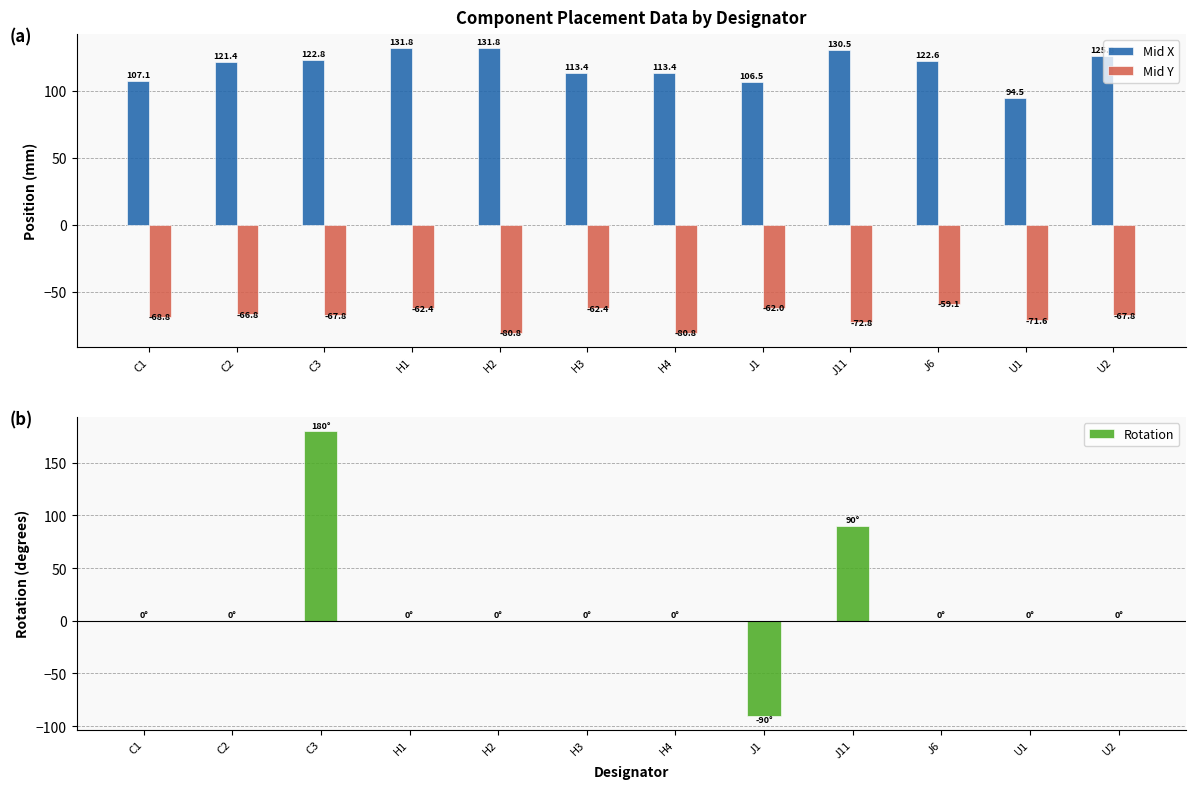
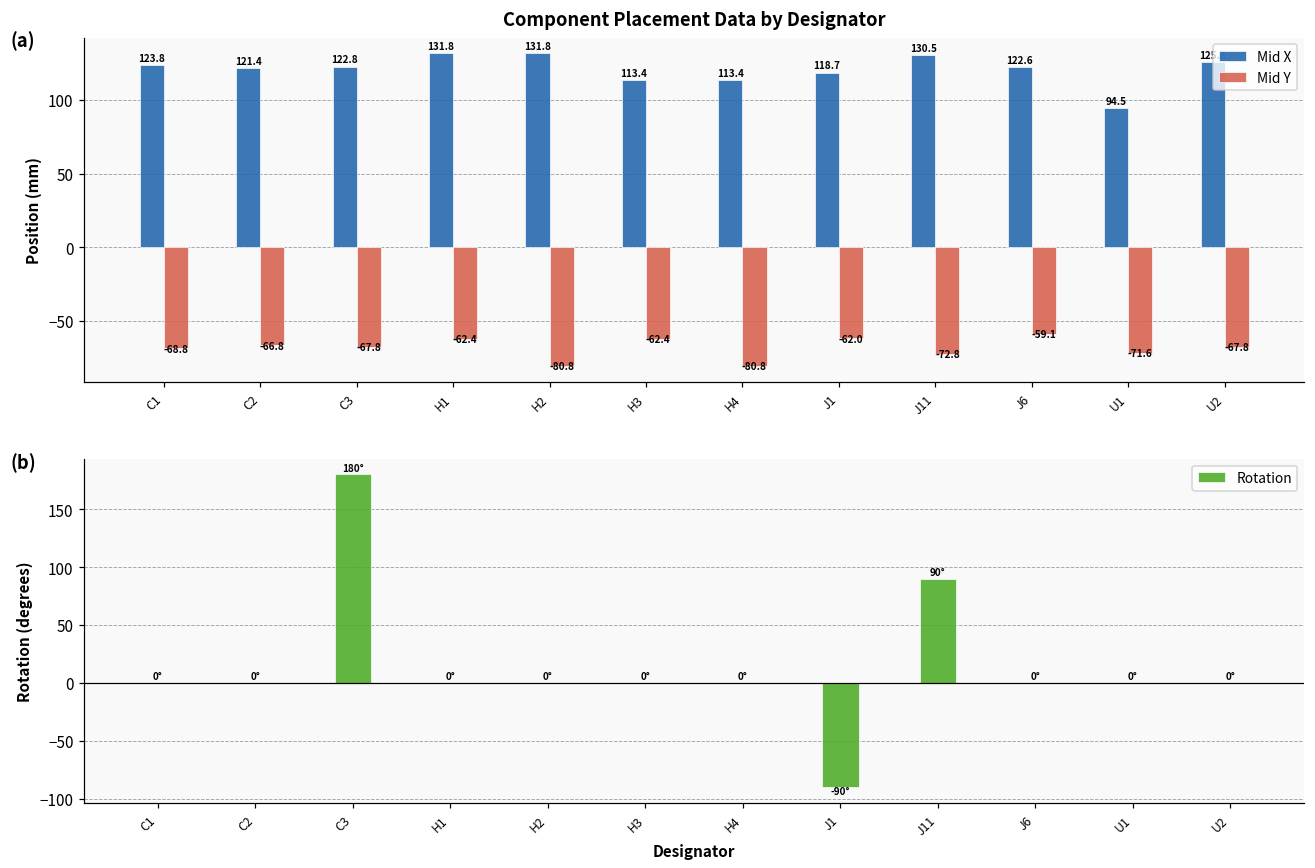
  {
    "Component Placement Data by Designator": {
      "Mid X": {
-       "C1": 107.1,
+       "C1": 123.8,
        "C2": 121.4,
        "C3": 122.8,
        "H1": 131.8,
        "H2": 131.8,
        "H3": 113.4,
        "H4": 113.4,
-       "J1": 106.5,
+       "J1": 118.7,
        "J11": 130.5,
        "J6": 122.6,
        "U1": 94.5
      },
      "Mid Y": {
        "C1": -68.8,
        "C2": -66.8,
        "C3": -67.8,
        "H1": -62.4,
        "H2": -80.8,
        "H3": -62.4,
        "H4": -80.8,
        "J1": -62.0,
        "J11": -72.8,
        "J6": -59.1,
        "U1": -71.6,
        "U2": -67.8
      }
    }
  }
